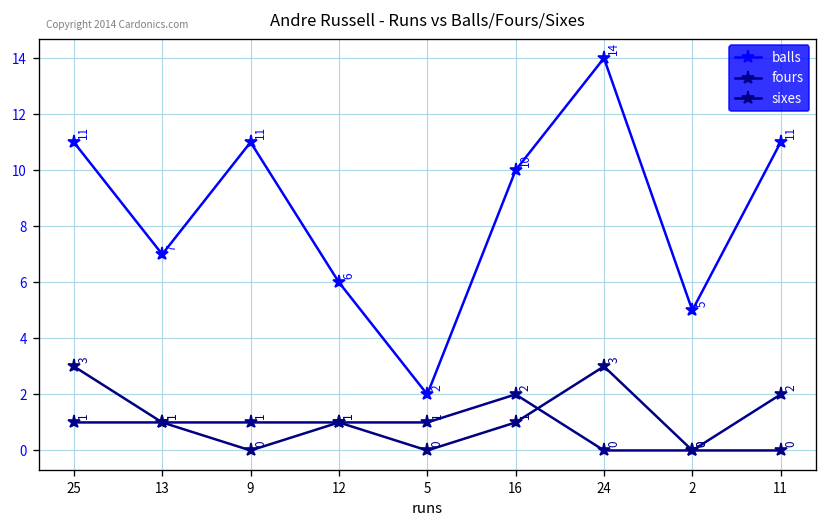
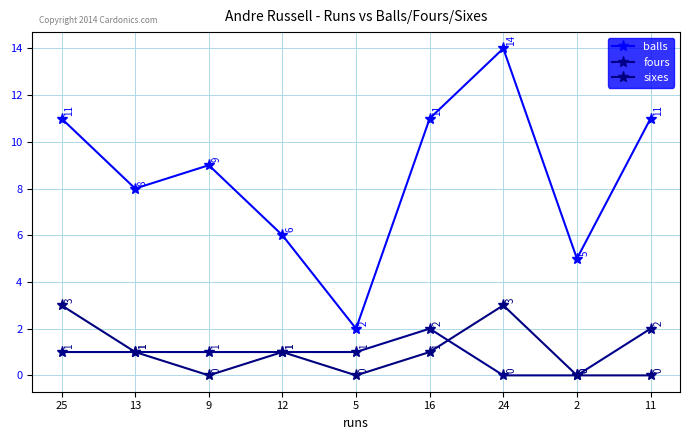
  {
    "balls": {
      "25": 11,
-     "13": 7,
-     "9": 11,
+     "13": 8,
+     "9": 9,
      "12": 6,
      "5": 2,
-     "16": 10,
+     "16": 11,
      "24": 14,
      "2": 5,
      "11": 11
    }
  }
